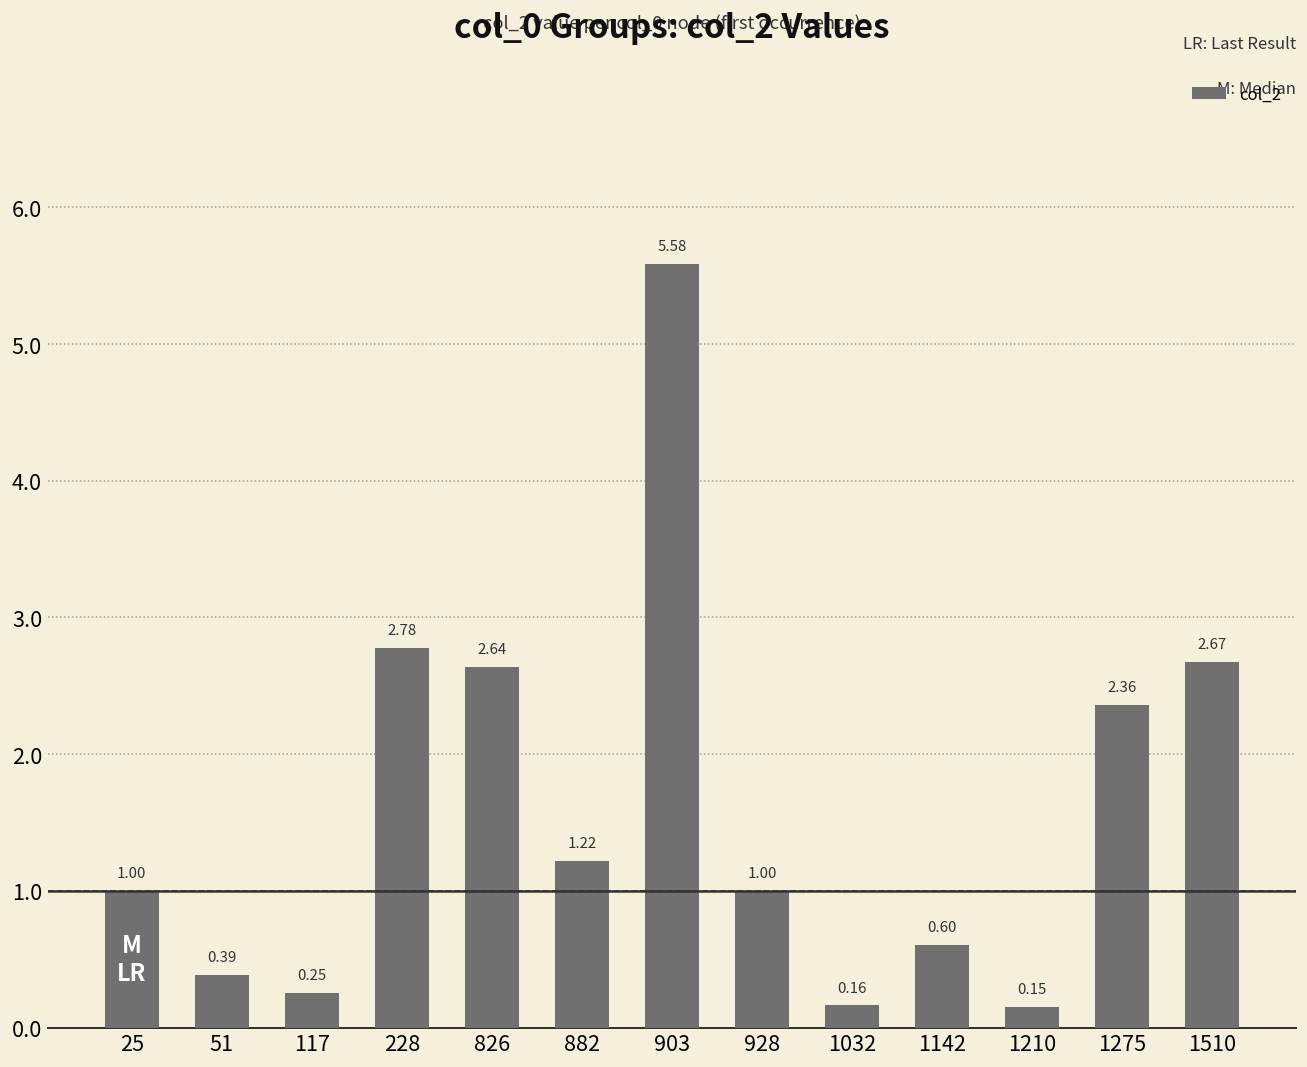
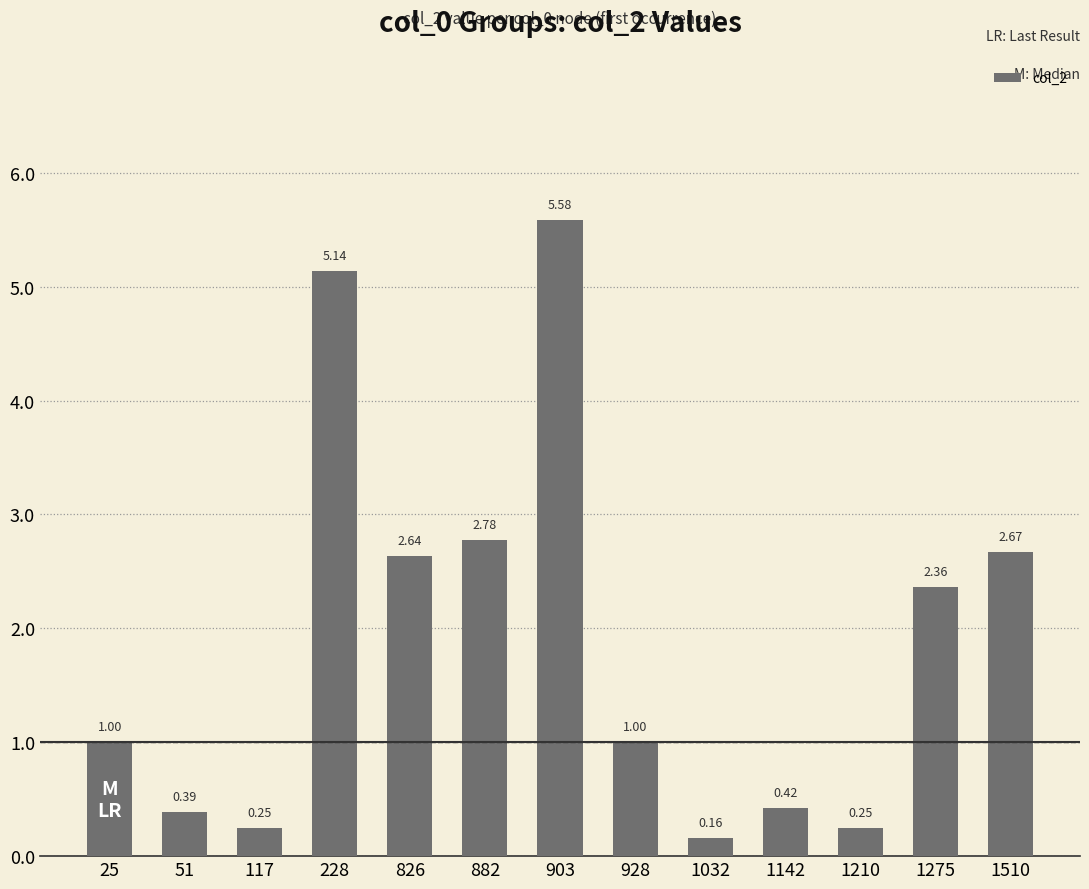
  {
    "25": 1.00,
    "51": 0.39,
    "117": 0.25,
-   "228": 2.78,
+   "228": 5.14,
    "826": 2.64,
-   "882": 1.22,
+   "882": 2.78,
    "903": 5.58,
    "928": 1.00,
    "1032": 0.16,
-   "1142": 0.60,
-   "1210": 0.15,
+   "1142": 0.42,
+   "1210": 0.25,
    "1275": 2.36,
    "1510": 2.67
  }
